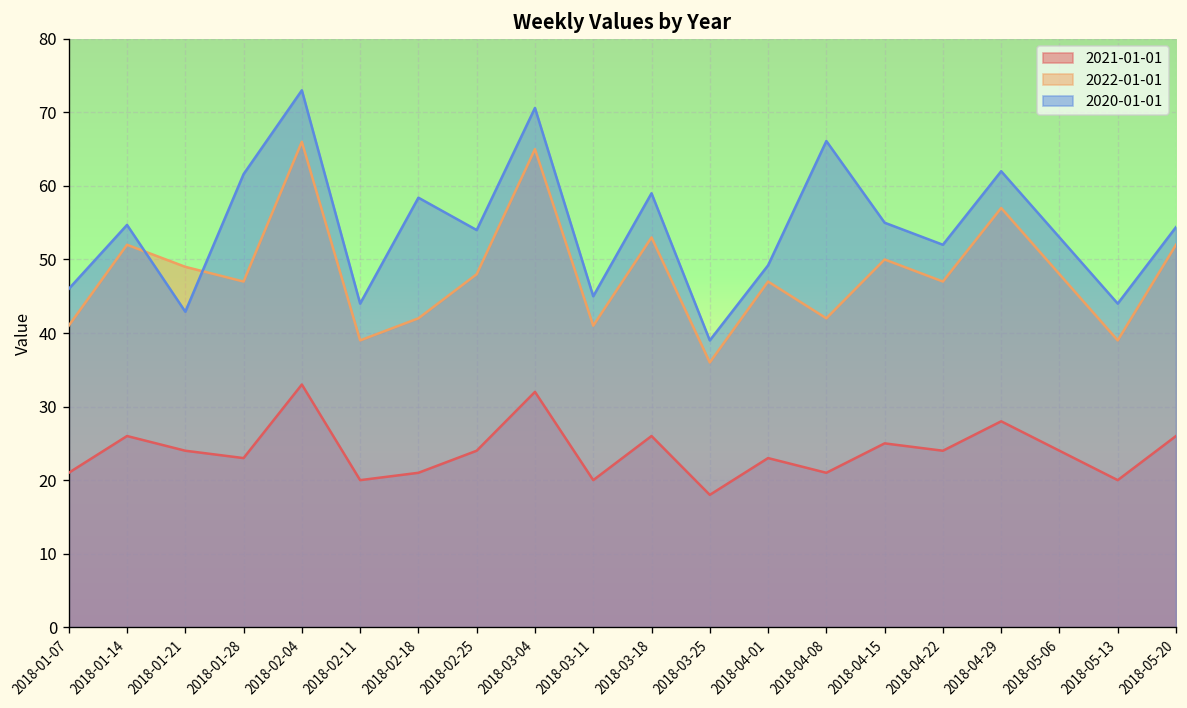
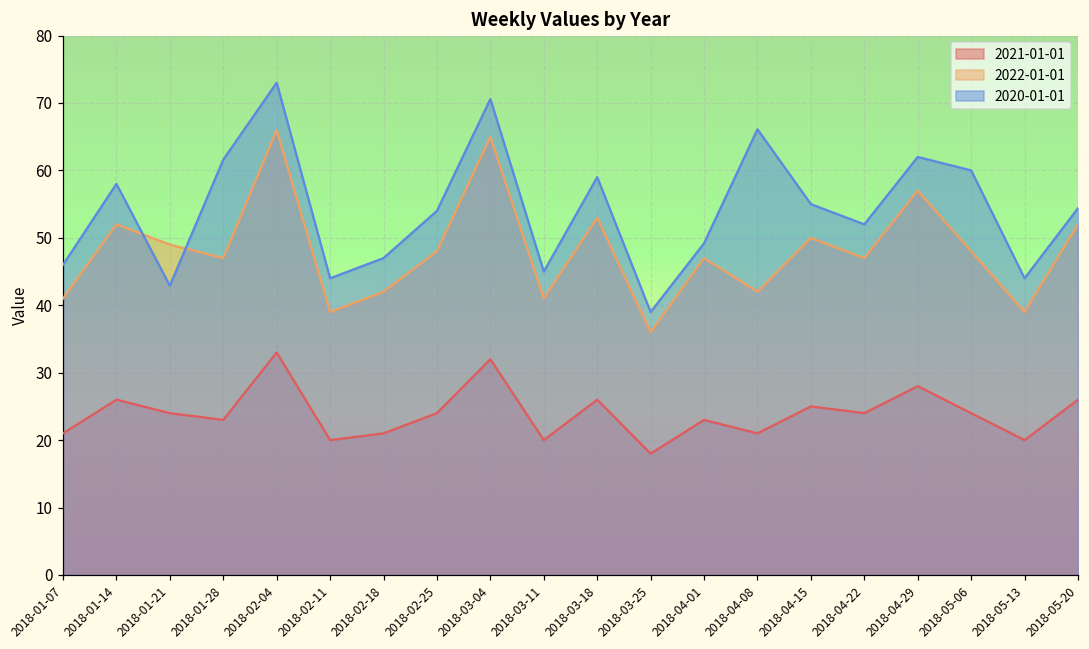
  {
    "2020-01-01": {
      "2018-01-07": 46,
-     "2018-01-14": 55,
+     "2018-01-14": 58,
      "2018-01-21": 43,
      "2018-01-28": 62,
      "2018-02-04": 73,
      "2018-02-11": 44,
-     "2018-02-18": 58,
+     "2018-02-18": 47,
      "2018-02-25": 54,
      "2018-03-04": 71,
      "2018-03-11": 45,
      "2018-03-18": 59,
      "2018-03-25": 39,
      "2018-04-01": 49,
      "2018-04-08": 66,
      "2018-04-15": 55,
      "2018-04-22": 52,
      "2018-04-29": 62,
-     "2018-05-06": 53,
+     "2018-05-06": 60,
      "2018-05-13": 44,
      "2018-05-20": 54
    }
  }
